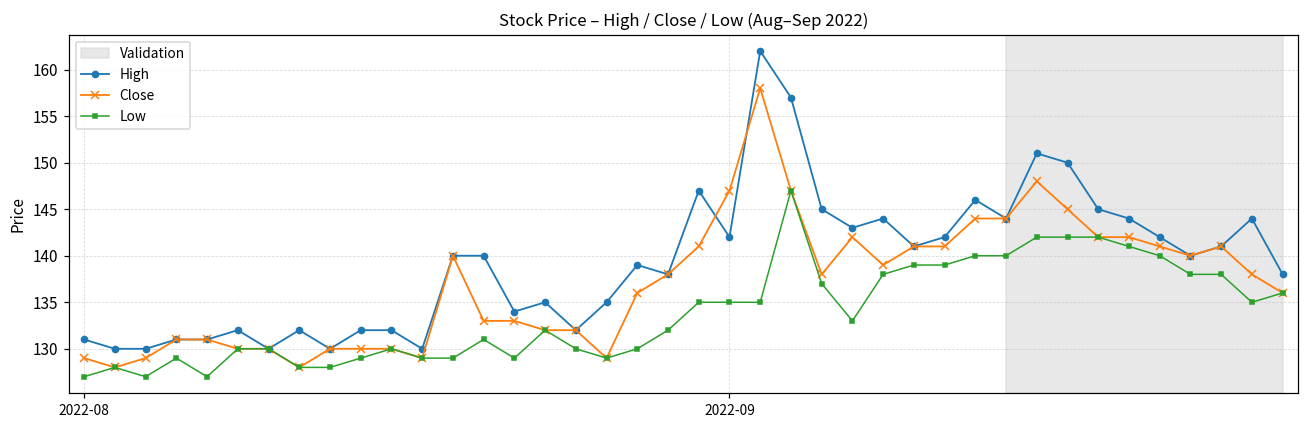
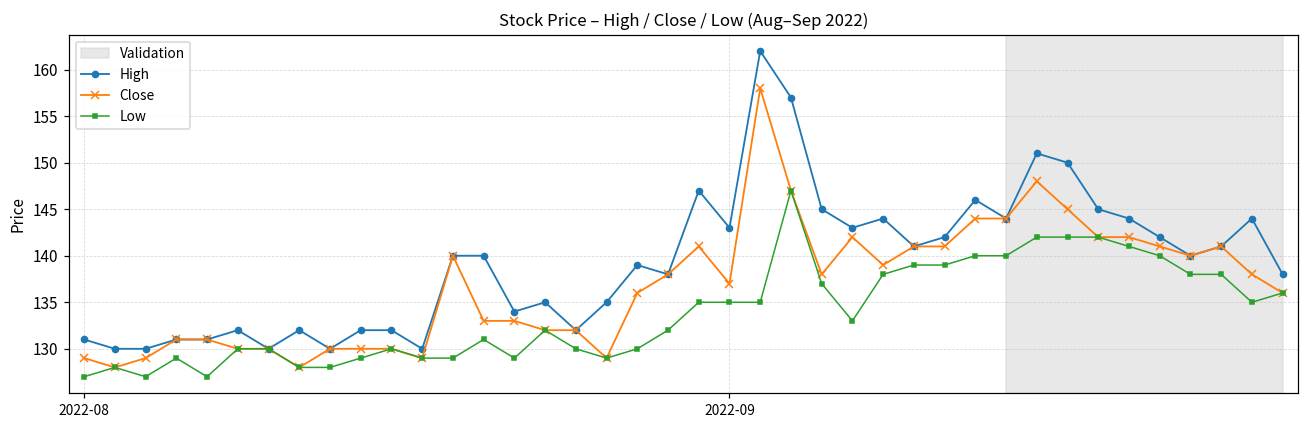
  {
    "High": {
      "2022-08": 131,
-     "2022-09": 142
+     "2022-09": 143
    },
    "Close": {
      "2022-08": 129,
-     "2022-09": 147
+     "2022-09": 137
    },
    "Low": {
      "2022-08": 127,
      "2022-09": 135
    }
  }
